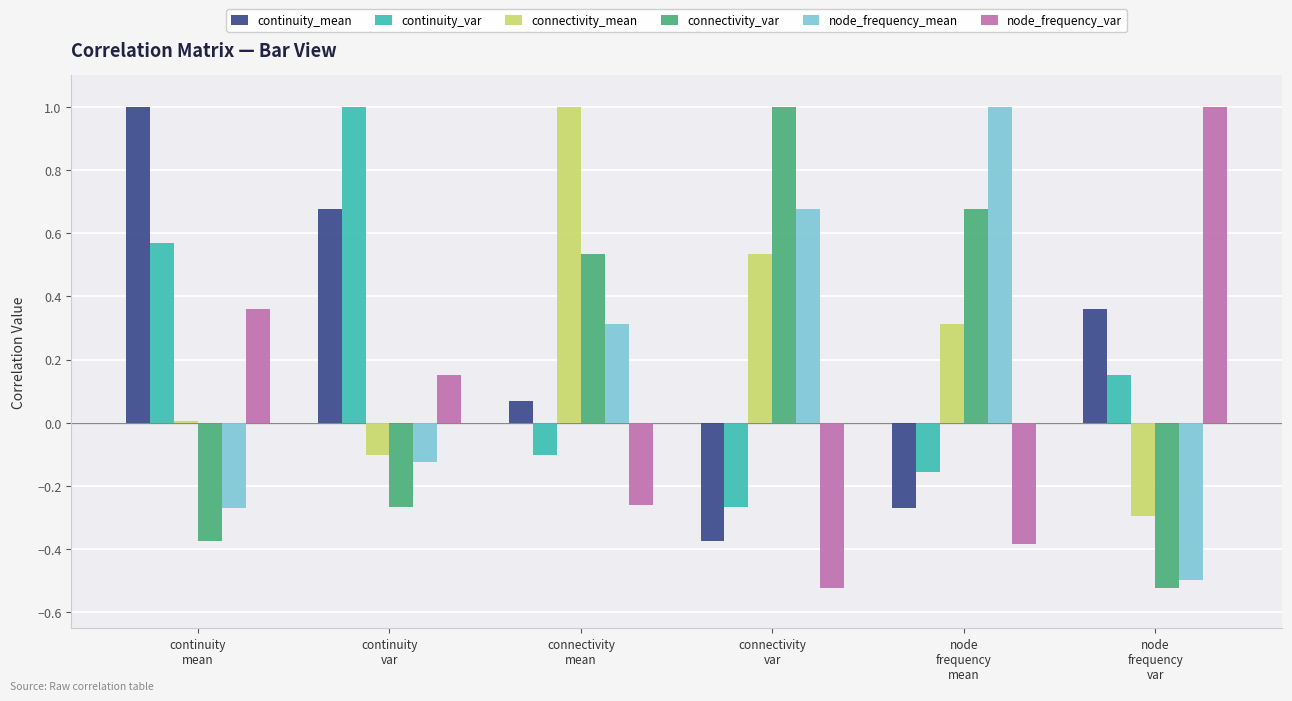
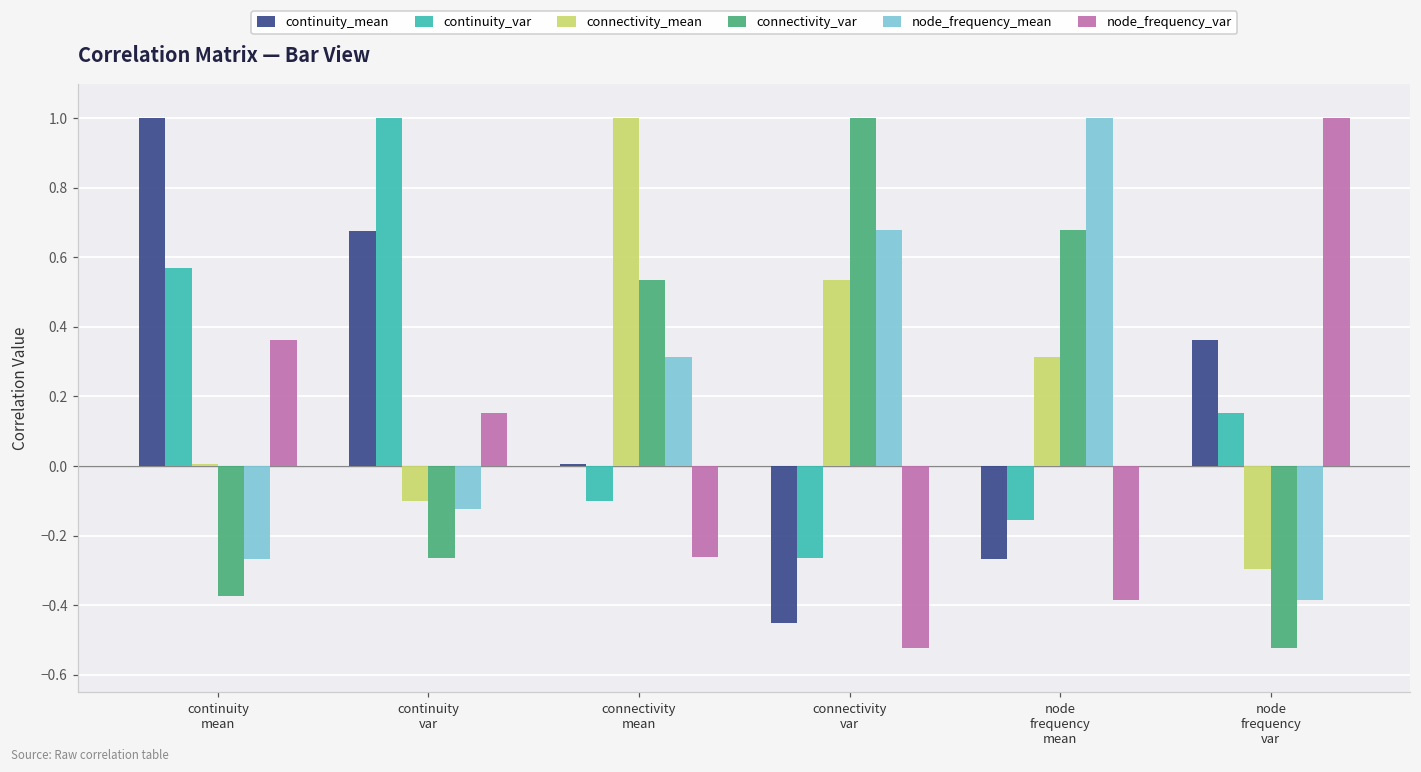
  {
    "continuity_mean": {
      "continuity mean": 1.00,
      "continuity var": 0.68,
-     "connectivity mean": 0.07,
-     "connectivity var": -0.37,
+     "connectivity mean": 0.01,
+     "connectivity var": -0.45,
      "node frequency mean": -0.27,
      "node frequency var": 0.36
    },
    "continuity_var": {
      "continuity mean": 0.57,
      "continuity var": 1.00,
      "connectivity mean": -0.10,
      "connectivity var": -0.27,
      "node frequency mean": -0.15,
      "node frequency var": 0.15
    },
    "connectivity_mean": {
      "continuity var": -0.10,
      "connectivity mean": 1.00,
      "connectivity var": 0.53,
      "node frequency mean": 0.31,
      "node frequency var": -0.30
    },
    "connectivity_var": {
      "continuity mean": -0.37,
      "continuity var": -0.27,
      "connectivity mean": 0.53,
      "connectivity var": 1.00,
      "node frequency mean": 0.68,
      "node frequency var": -0.52
    },
    "node_frequency_mean": {
      "continuity mean": -0.27,
      "continuity var": -0.12,
      "connectivity mean": 0.31,
      "connectivity var": 0.68,
      "node frequency mean": 1.00,
-     "node frequency var": -0.50
+     "node frequency var": -0.38
    },
    "node_frequency_var": {
      "continuity mean": 0.36,
      "continuity var": 0.15,
      "connectivity mean": -0.26,
      "connectivity var": -0.52,
      "node frequency mean": -0.38,
      "node frequency var": 1.00
    }
  }
